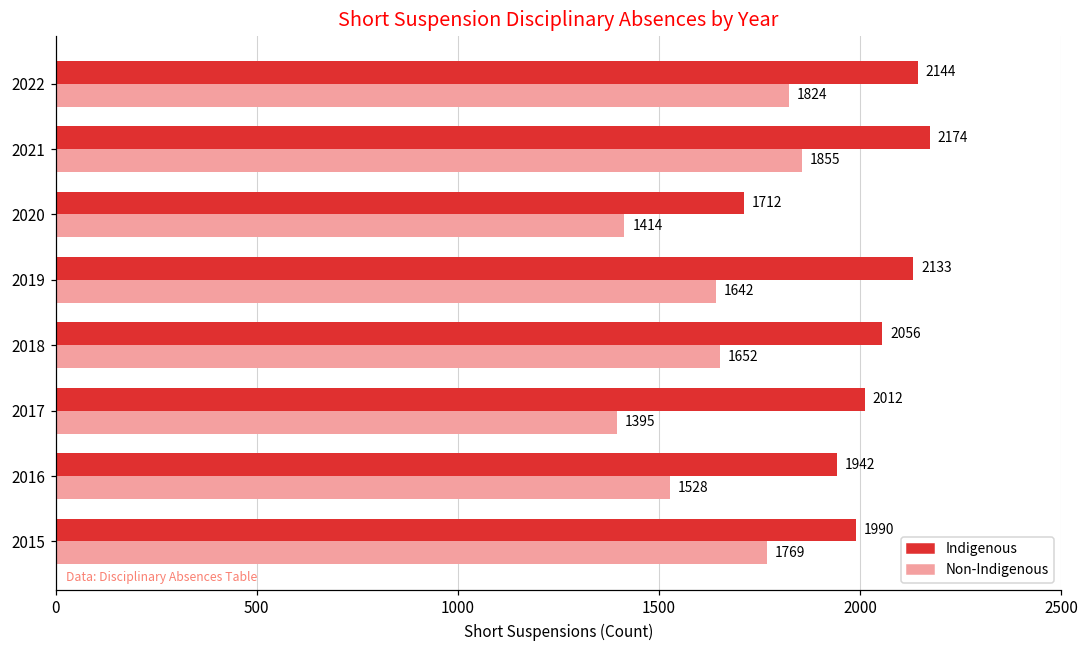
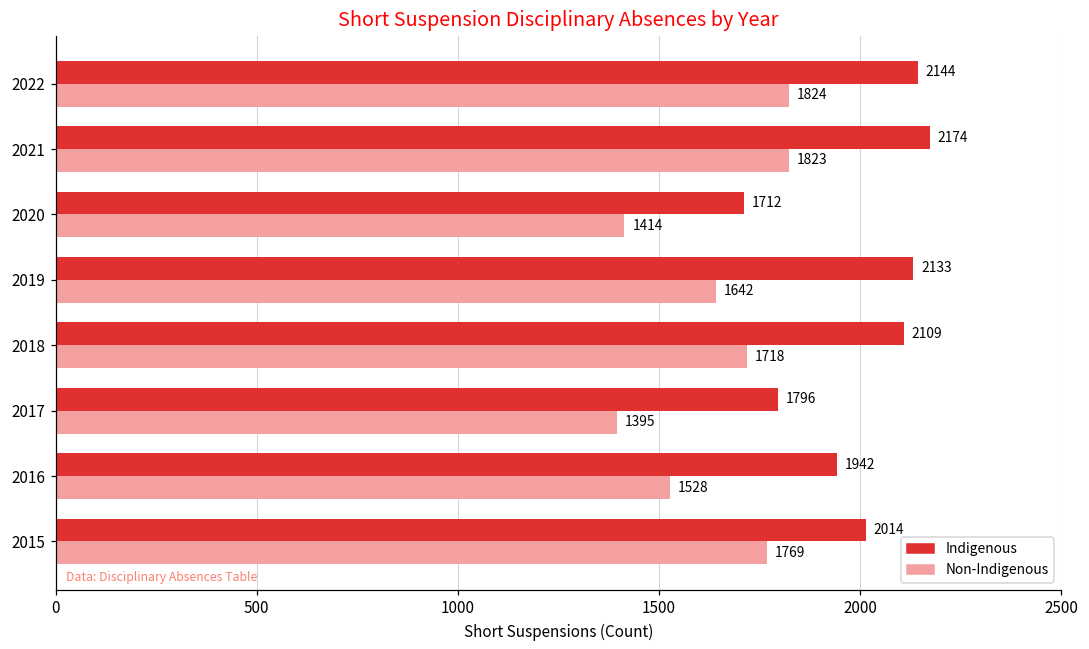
  {
    "Indigenous": {
      "2022": 2144,
      "2021": 2174,
      "2020": 1712,
      "2019": 2133,
-     "2018": 2056,
-     "2017": 2012,
+     "2018": 2109,
+     "2017": 1796,
      "2016": 1942,
-     "2015": 1990
+     "2015": 2014
    },
    "Non-Indigenous": {
      "2022": 1824,
-     "2021": 1855,
+     "2021": 1823,
      "2020": 1414,
      "2019": 1642,
-     "2018": 1652,
+     "2018": 1718,
      "2017": 1395,
      "2016": 1528,
      "2015": 1769
    }
  }
